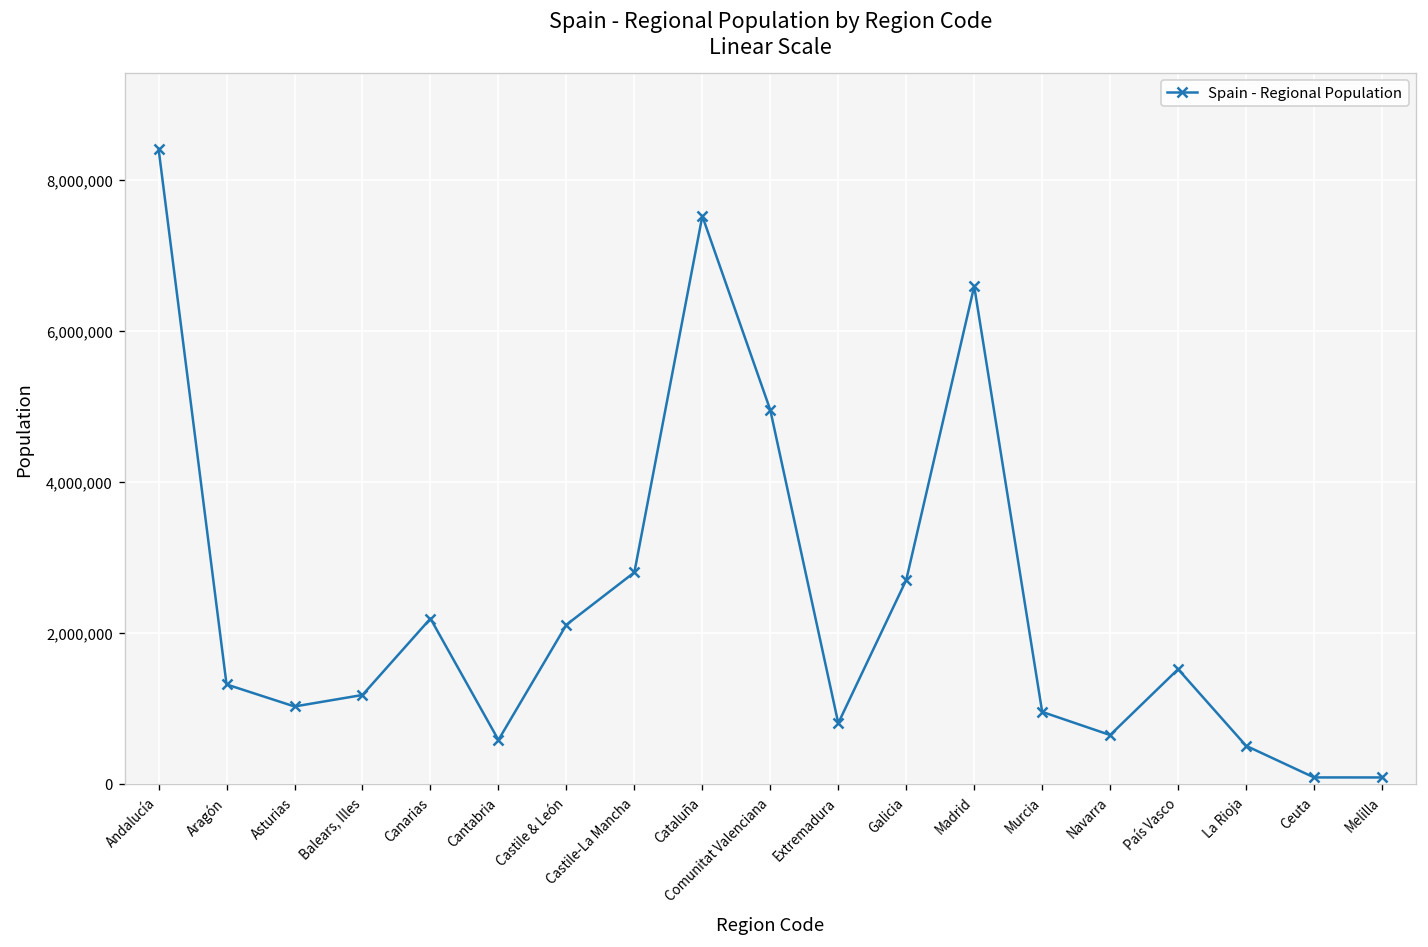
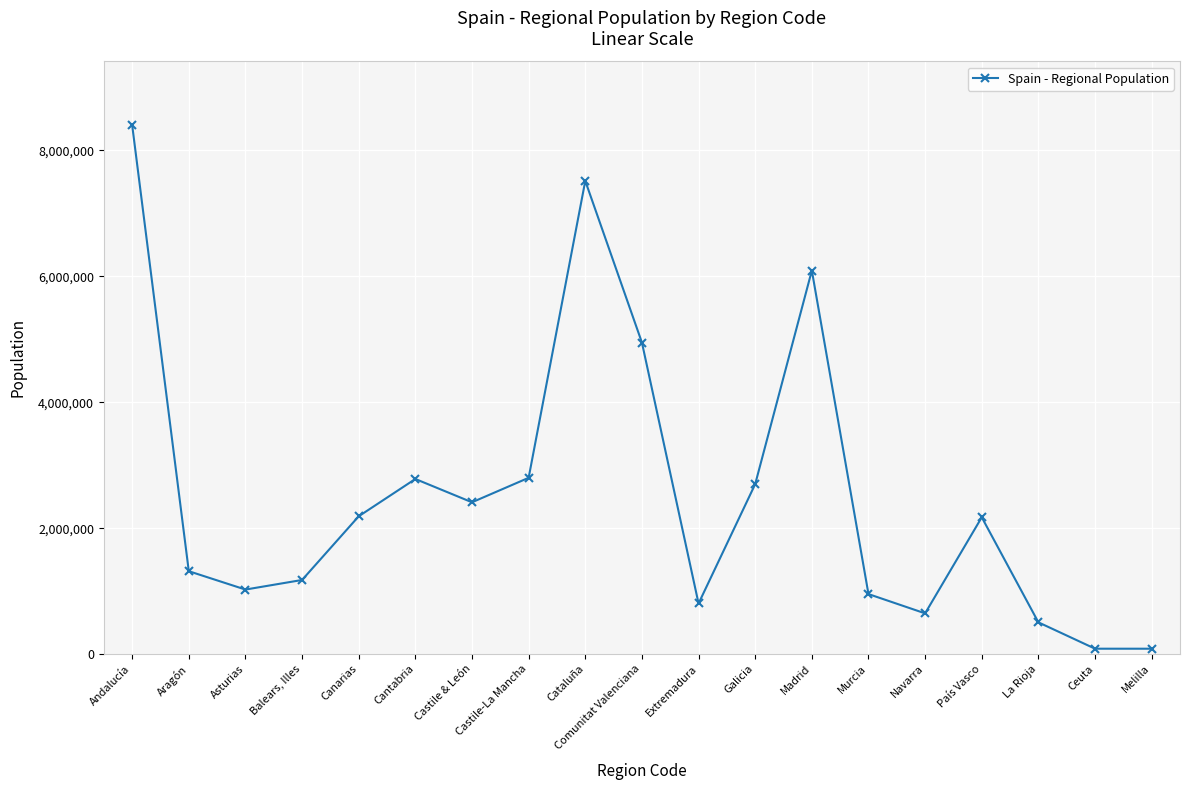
  {
    "Andalucía": "8,400,000",
    "Aragón": "1,300,000",
    "Asturias": "1,000,000",
    "Balears, Illes": "1,200,000",
    "Canarias": "2,200,000",
-   "Cantabria": "600,000",
-   "Castile & León": "2,100,000",
+   "Cantabria": "2,800,000",
+   "Castile & León": "2,400,000",
    "Castile-La Mancha": "2,800,000",
    "Cataluña": "7,500,000",
    "Comunitat Valenciana": "4,900,000",
    "Extremadura": "800,000",
    "Galicia": "2,700,000",
-   "Madrid": "6,600,000",
+   "Madrid": "6,100,000",
    "Murcia": "1,000,000",
    "Navarra": "600,000",
-   "País Vasco": "1,500,000",
+   "País Vasco": "2,200,000",
    "La Rioja": "500,000",
    "Ceuta": "100,000",
    "Melilla": "100,000"
  }
